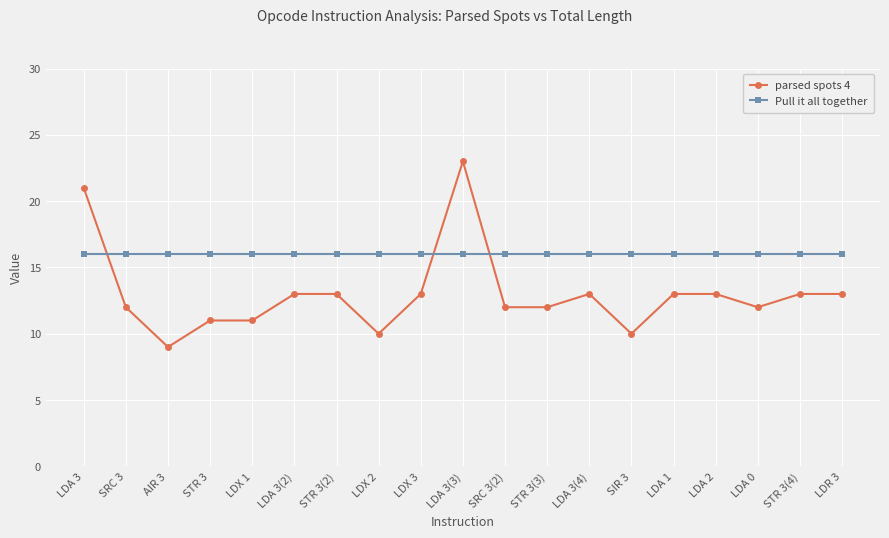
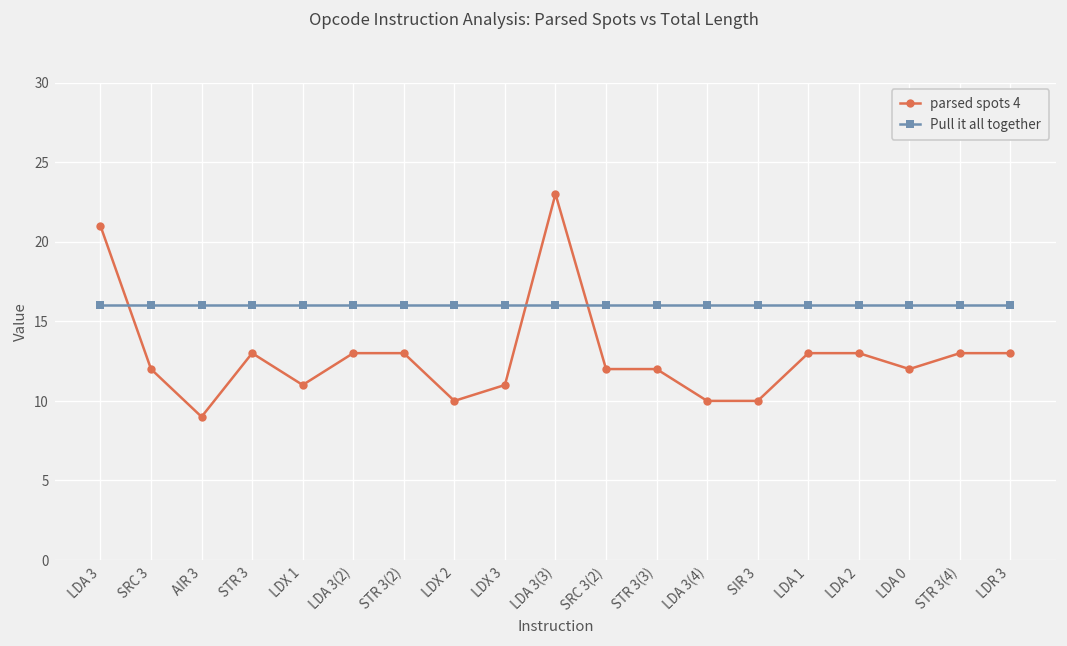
  {
    "parsed spots 4": {
      "LDA 3": 21,
      "SRC 3": 12,
      "AIR 3": 9,
-     "STR 3": 11,
+     "STR 3": 13,
      "LDX 1": 11,
      "LDA 3(2)": 13,
      "STR 3(2)": 13,
      "LDX 2": 10,
-     "LDX 3": 13,
+     "LDX 3": 11,
      "LDA 3(3)": 23,
      "SRC 3(2)": 12,
      "STR 3(3)": 12,
-     "LDA 3(4)": 13,
+     "LDA 3(4)": 10,
      "SIR 3": 10,
      "LDA 1": 13,
      "LDA 2": 13,
      "LDA 0": 12,
      "STR 3(4)": 13,
      "LDR 3": 13
    },
    "Pull it all together": {
      "LDA 3": 16,
      "SRC 3": 16,
      "AIR 3": 16,
      "STR 3": 16,
      "LDX 1": 16,
      "LDA 3(2)": 16,
      "STR 3(2)": 16,
      "LDX 2": 16,
      "LDX 3": 16,
      "LDA 3(3)": 16,
      "SRC 3(2)": 16,
      "STR 3(3)": 16,
      "LDA 3(4)": 16,
      "SIR 3": 16,
      "LDA 1": 16,
      "LDA 2": 16,
      "LDA 0": 16,
      "STR 3(4)": 16,
      "LDR 3": 16
    }
  }
